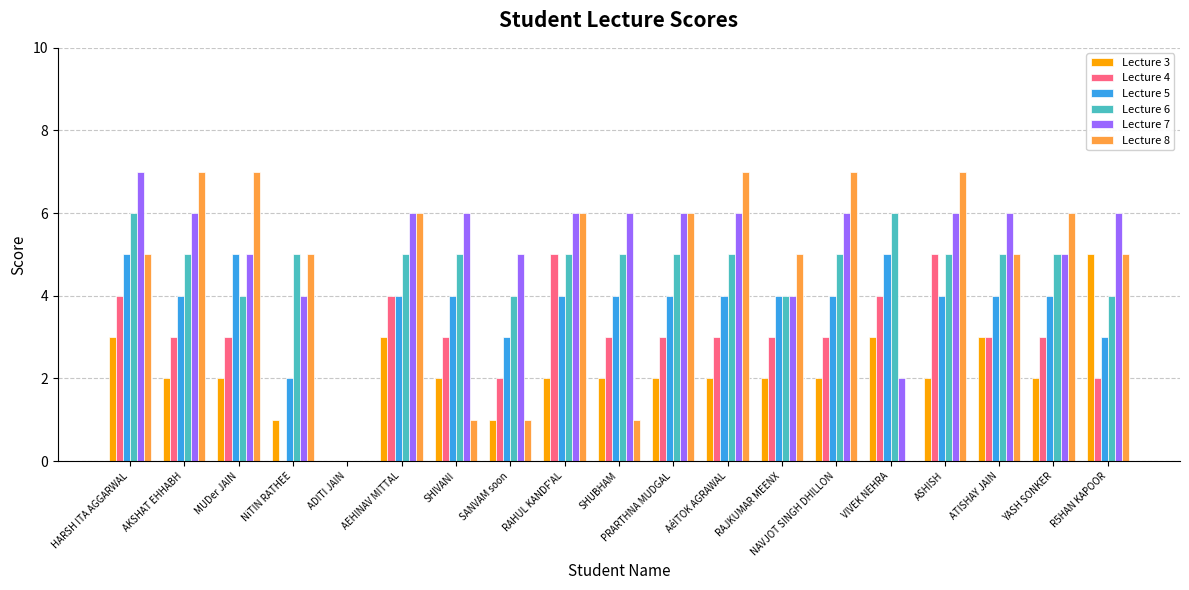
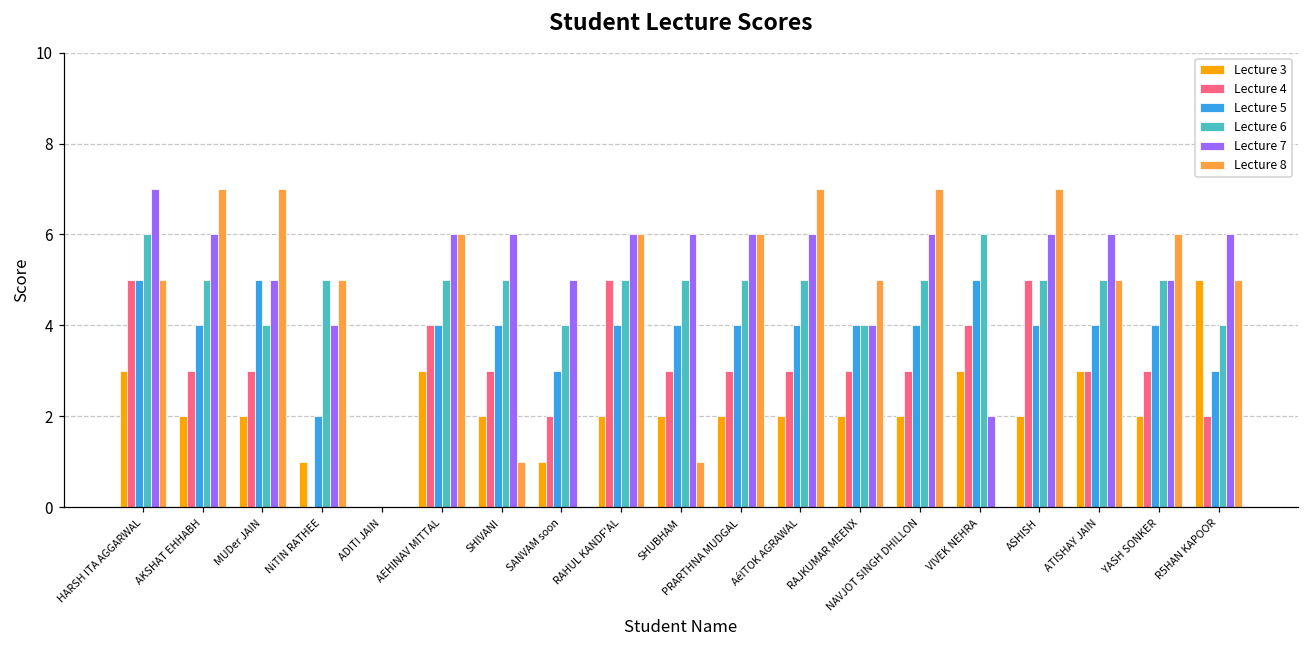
  {
    "Lecture 3": {
      "HARSH ITA AGGARWAL": 3,
      "AKSHAT EHHABH": 2,
      "MUDer JAIN": 2,
      "NiTIN RATHEE": 1,
      "ADITI JAIN": 0,
      "AEHINAV MITTAL": 3,
      "SHIVANI": 2,
      "SANVAM soon": 1,
      "RAHUL KANDF'AL": 2,
      "SHUBHAM": 2,
      "PRARTHNA MUDGAL": 2,
      "AéITOK AGRAWAL": 2,
      "RAJKUMAR MEENX": 2,
      "NAVJOT SINGH DHILLON": 2,
      "VIVEK NEHRA": 3,
      "ASHISH": 2,
      "ATISHAY JAIN": 3,
      "YASH SONKER": 2,
      "R5HAN KAPOOR": 5
    },
    "Lecture 4": {
-     "HARSH ITA AGGARWAL": 4,
+     "HARSH ITA AGGARWAL": 5,
      "AKSHAT EHHABH": 3,
      "MUDer JAIN": 3,
      "NiTIN RATHEE": 0,
      "ADITI JAIN": 0,
      "AEHINAV MITTAL": 4,
      "SHIVANI": 3,
      "SANVAM soon": 2,
      "RAHUL KANDF'AL": 5,
      "SHUBHAM": 3,
      "PRARTHNA MUDGAL": 3,
      "AéITOK AGRAWAL": 3,
      "RAJKUMAR MEENX": 3,
      "NAVJOT SINGH DHILLON": 3,
      "VIVEK NEHRA": 4,
      "ASHISH": 5,
      "ATISHAY JAIN": 3,
      "YASH SONKER": 3,
      "R5HAN KAPOOR": 2
    },
    "Lecture 7": {
      "HARSH ITA AGGARWAL": 7,
      "AKSHAT EHHABH": 6,
      "MUDer JAIN": 5,
      "NiTIN RATHEE": 4,
      "ADITI JAIN": 0,
      "AEHINAV MITTAL": 6,
      "SHIVANI": 6,
      "SANVAM soon": 5,
      "RAHUL KANDF'AL": 6,
      "SHUBHAM": 6,
      "PRARTHNA MUDGAL": 6,
      "AéITOK AGRAWAL": 6,
      "RAJKUMAR MEENX": 4,
      "NAVJOT SINGH DHILLON": 6,
      "VIVEK NEHRA": 2,
      "ASHISH": 6,
      "ATISHAY JAIN": 6,
      "YASH SONKER": 5,
      "R5HAN KAPOOR": 6
    },
    "Lecture 8": {
      "HARSH ITA AGGARWAL": 5,
      "AKSHAT EHHABH": 7,
      "MUDer JAIN": 7,
      "NiTIN RATHEE": 5,
      "ADITI JAIN": 0,
      "AEHINAV MITTAL": 6,
      "SHIVANI": 1,
-     "SANVAM soon": 1,
+     "SANVAM soon": 0,
      "RAHUL KANDF'AL": 6,
      "SHUBHAM": 1,
      "PRARTHNA MUDGAL": 6,
      "AéITOK AGRAWAL": 7,
      "RAJKUMAR MEENX": 5,
      "NAVJOT SINGH DHILLON": 7,
      "VIVEK NEHRA": 0,
      "ASHISH": 7,
      "ATISHAY JAIN": 5,
      "YASH SONKER": 6,
      "R5HAN KAPOOR": 5
    }
  }
